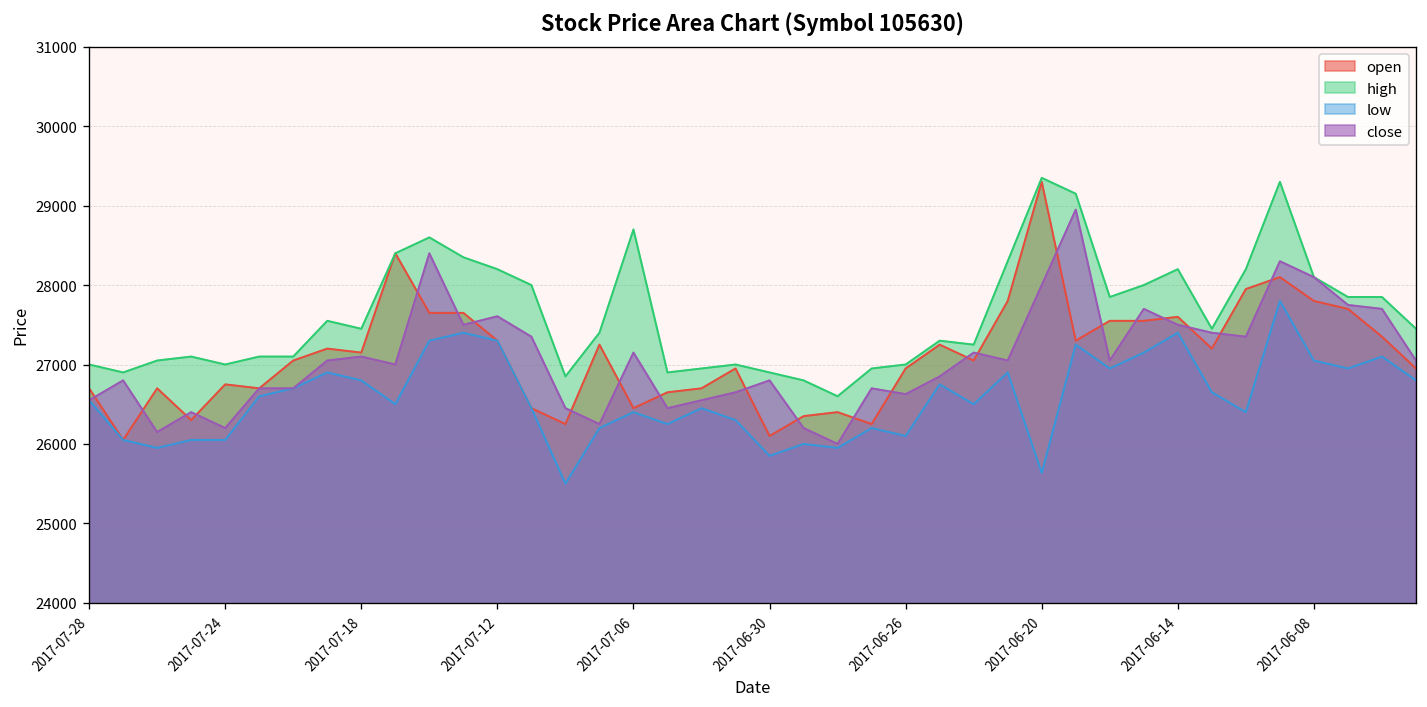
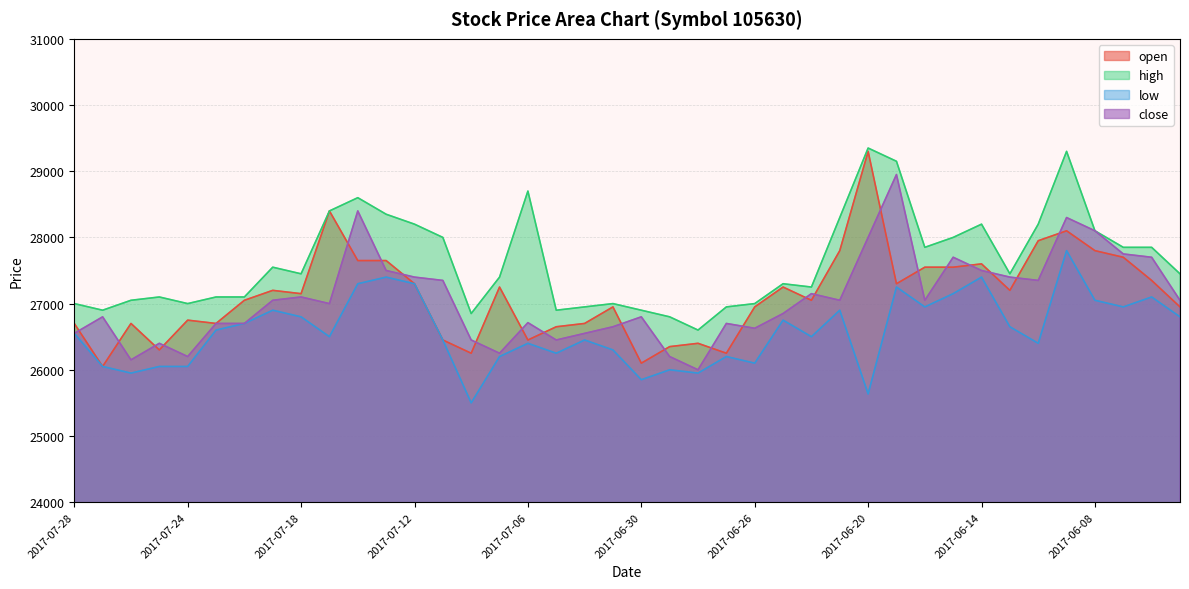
  {
    "open": {
      "2017-07-28": 26700,
      "2017-07-24": 26800,
      "2017-07-18": 27200,
      "2017-07-06": 26500,
      "2017-06-30": 26100,
      "2017-06-26": 27000,
      "2017-06-20": 29300,
      "2017-06-14": 27600,
      "2017-06-08": 27800
    },
    "high": {
      "2017-07-28": 27000,
      "2017-07-24": 27000,
      "2017-07-18": 27500,
      "2017-07-12": 28200,
      "2017-07-06": 28700,
      "2017-06-30": 26900,
      "2017-06-26": 27000,
      "2017-06-20": 29400,
      "2017-06-14": 28200
    },
    "low": {
      "2017-07-24": 26100,
      "2017-07-18": 26800,
      "2017-07-06": 26400,
      "2017-06-30": 25900,
      "2017-06-26": 26100,
      "2017-06-20": 25600,
      "2017-06-14": 27400,
      "2017-06-08": 27100
    },
    "close": {
      "2017-07-24": 26200,
      "2017-07-18": 27100,
-     "2017-07-12": 27600,
-     "2017-07-06": 27200,
+     "2017-07-12": 27400,
+     "2017-07-06": 26700,
      "2017-06-30": 26800,
      "2017-06-26": 26600,
      "2017-06-20": 28000,
      "2017-06-14": 27500
    }
  }
